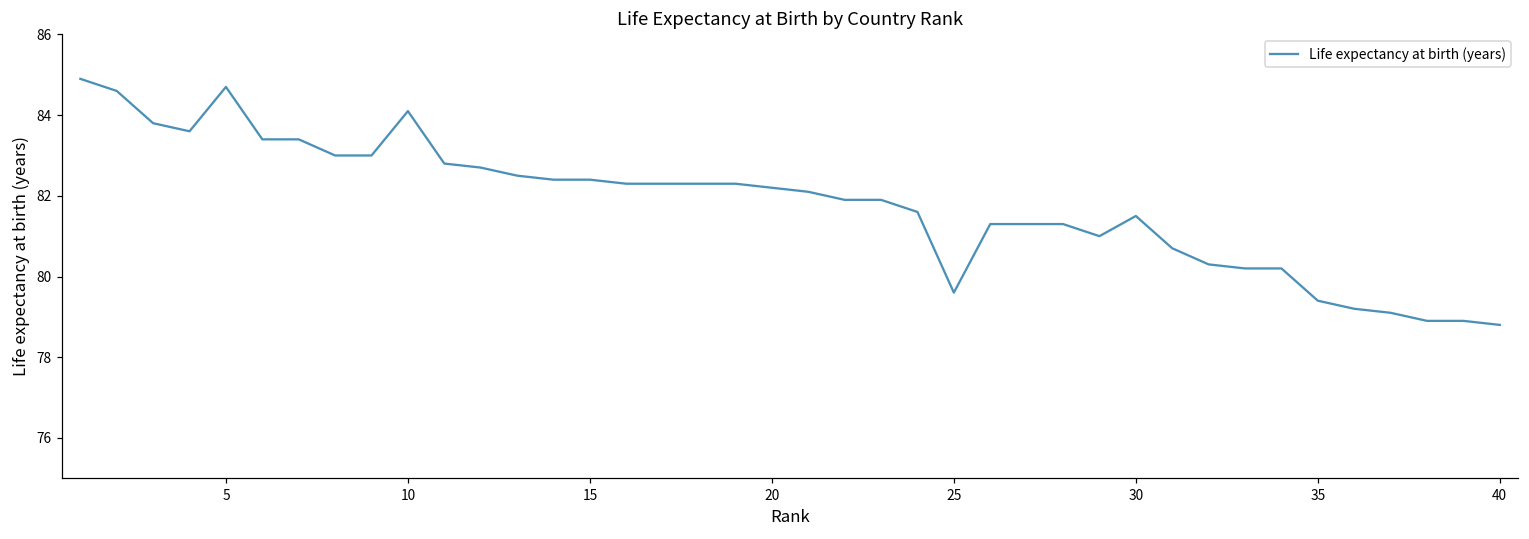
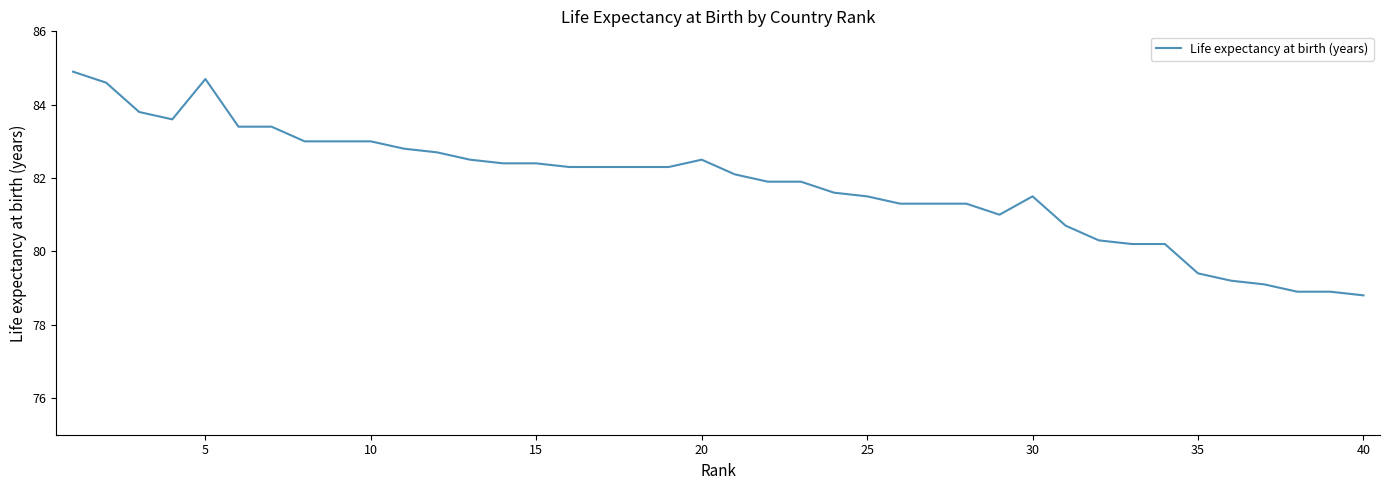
  {
    "5": 84.7,
-   "10": 84.1,
+   "10": 83.0,
    "15": 82.4,
-   "20": 82.2,
-   "25": 79.6,
+   "20": 82.5,
+   "25": 81.5,
    "30": 81.5,
    "35": 79.4,
    "40": 78.8
  }
